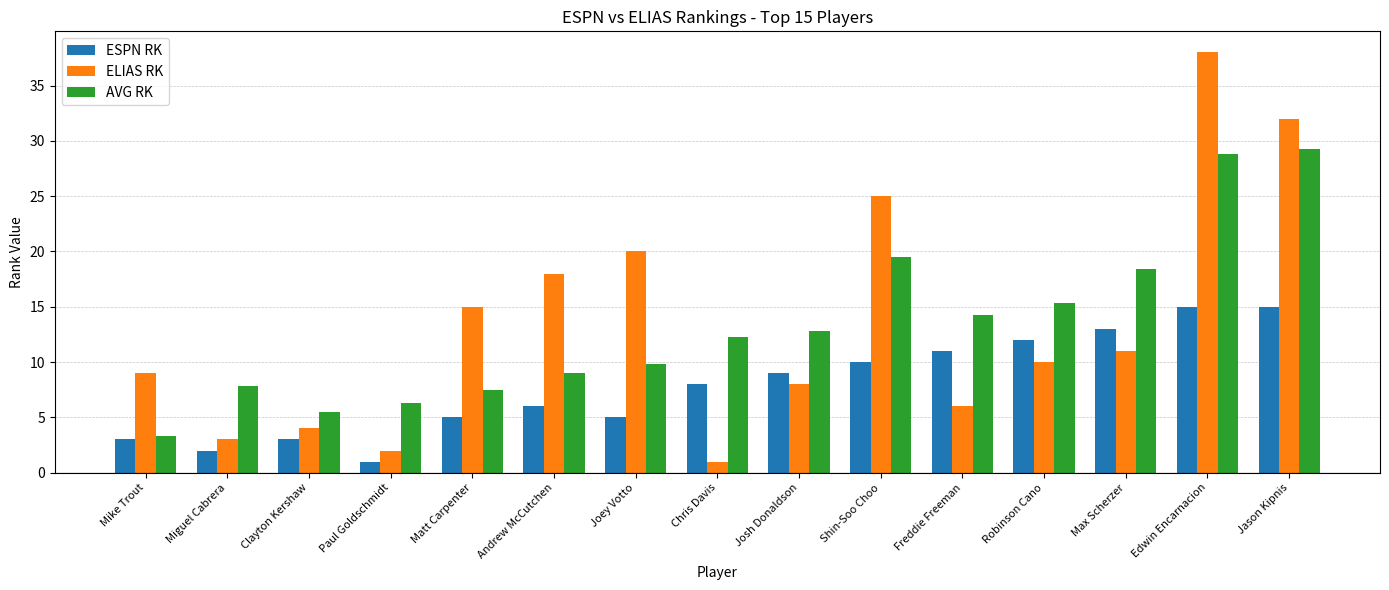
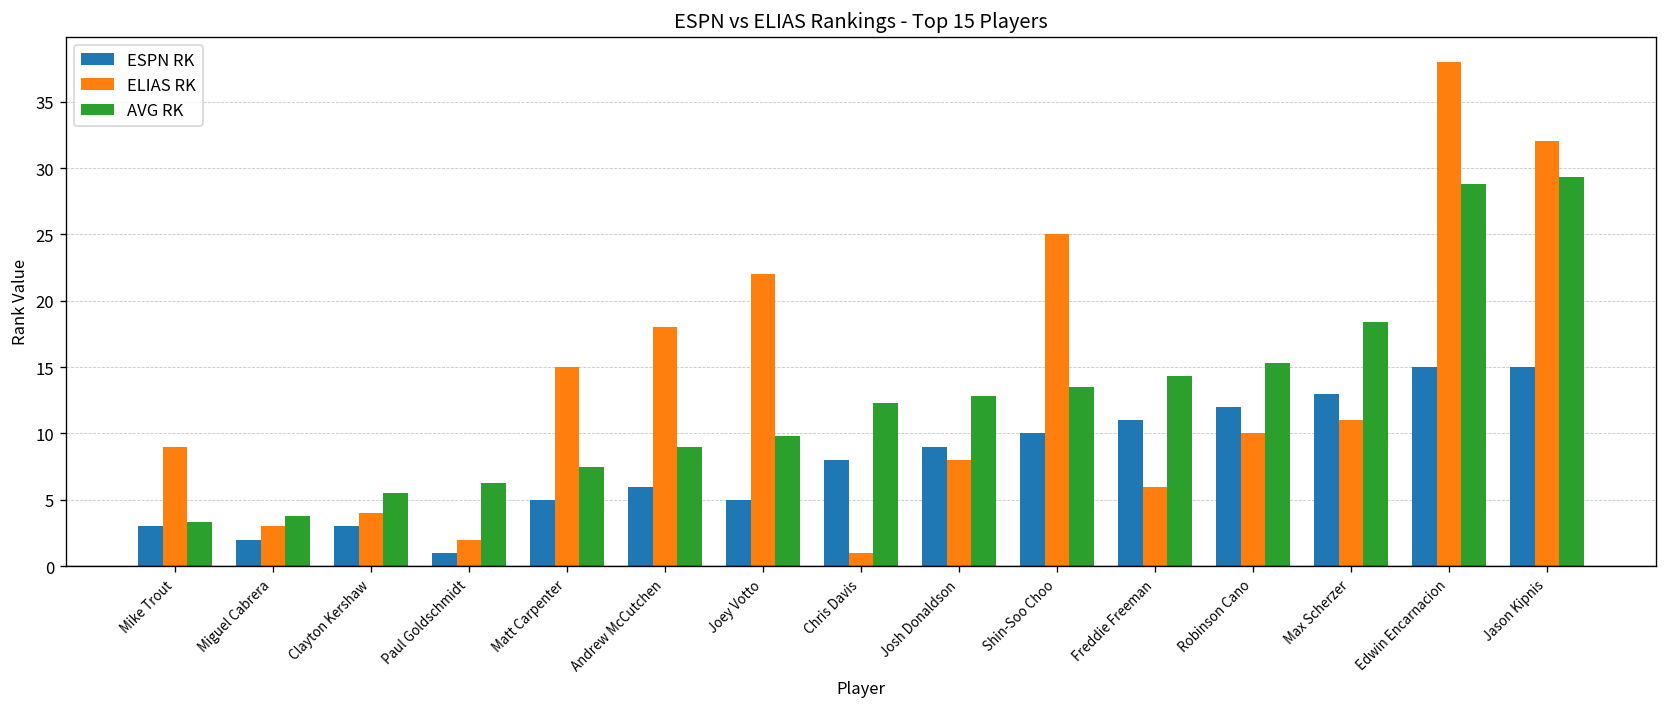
  {
    "ESPN RK": {
      "Mike Trout": 3.0,
      "Miguel Cabrera": 2.0,
      "Clayton Kershaw": 3.0,
      "Paul Goldschmidt": 1.0,
      "Matt Carpenter": 5.0,
      "Andrew McCutchen": 6.0,
      "Joey Votto": 5.0,
      "Chris Davis": 8.0,
      "Josh Donaldson": 9.0,
      "Shin-Soo Choo": 10.0,
      "Freddie Freeman": 11.0,
      "Robinson Cano": 12.0,
      "Max Scherzer": 13.0,
      "Edwin Encarnacion": 15.0,
      "Jason Kipnis": 15.0
    },
    "ELIAS RK": {
      "Mike Trout": 9,
      "Miguel Cabrera": 3,
      "Clayton Kershaw": 4,
      "Paul Goldschmidt": 2,
      "Matt Carpenter": 15,
      "Andrew McCutchen": 18,
-     "Joey Votto": 20,
+     "Joey Votto": 22,
      "Chris Davis": 1,
      "Josh Donaldson": 8,
      "Shin-Soo Choo": 25,
      "Freddie Freeman": 6,
      "Robinson Cano": 10,
      "Max Scherzer": 11,
      "Edwin Encarnacion": 38,
      "Jason Kipnis": 32
    },
    "AVG RK": {
      "Mike Trout": 3.3,
-     "Miguel Cabrera": 7.8,
+     "Miguel Cabrera": 3.8,
      "Clayton Kershaw": 5.5,
      "Paul Goldschmidt": 6.3,
      "Matt Carpenter": 7.5,
      "Andrew McCutchen": 9.0,
      "Joey Votto": 9.8,
      "Chris Davis": 12.3,
      "Josh Donaldson": 12.8,
-     "Shin-Soo Choo": 19.5,
+     "Shin-Soo Choo": 13.5,
      "Freddie Freeman": 14.3,
      "Robinson Cano": 15.3,
      "Max Scherzer": 18.4,
      "Edwin Encarnacion": 28.8,
      "Jason Kipnis": 29.3
    }
  }
